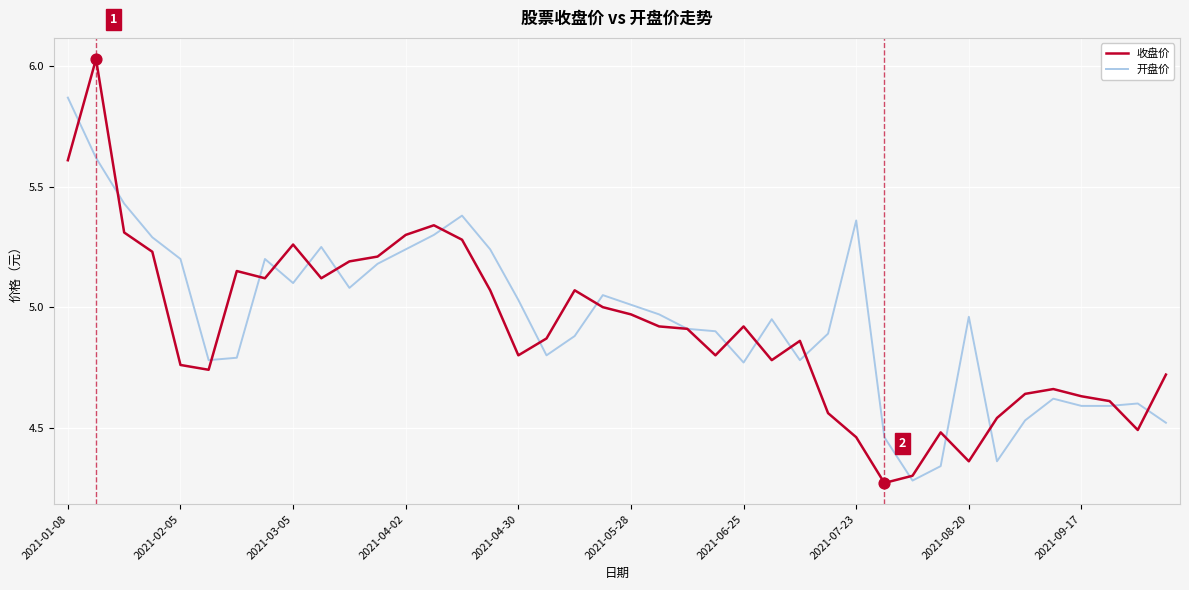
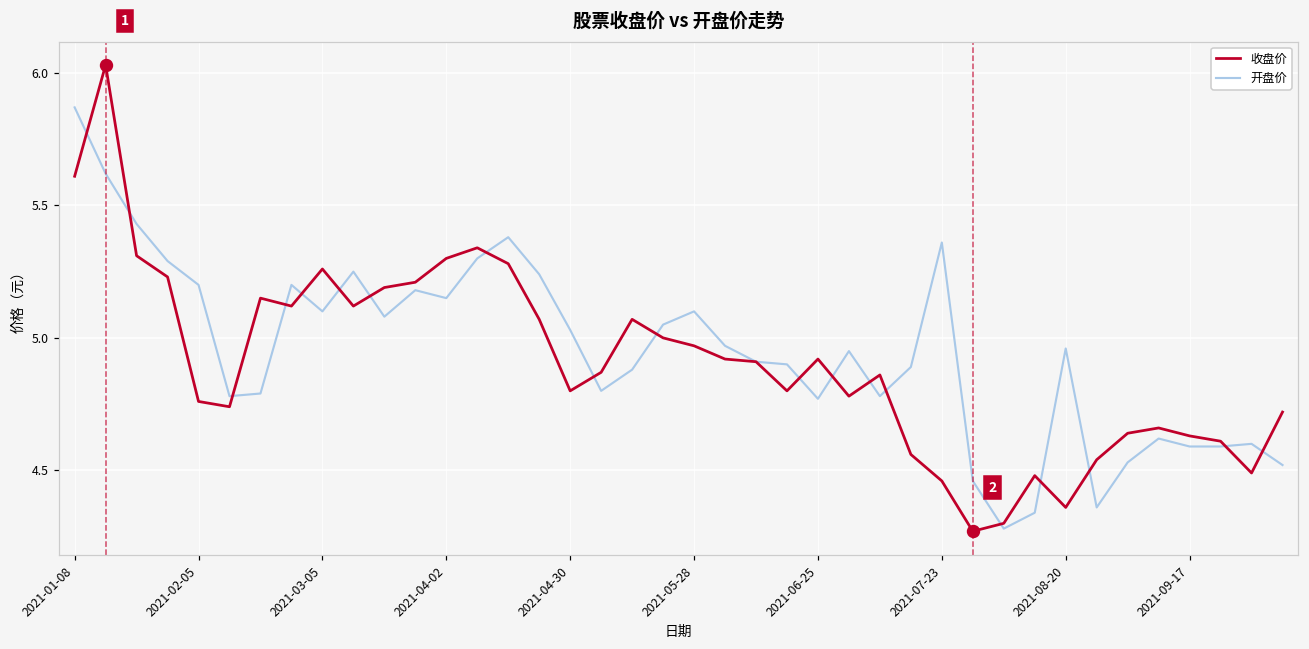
  {
    "开盘价": {
      "2021-01-08": 5.87,
      "2021-02-05": 5.20,
      "2021-03-05": 5.10,
-     "2021-04-02": 5.24,
+     "2021-04-02": 5.15,
      "2021-04-30": 5.03,
-     "2021-05-28": 5.01,
+     "2021-05-28": 5.10,
      "2021-06-25": 4.77,
      "2021-07-23": 5.36,
      "2021-08-20": 4.96,
      "2021-09-17": 4.59
    }
  }
